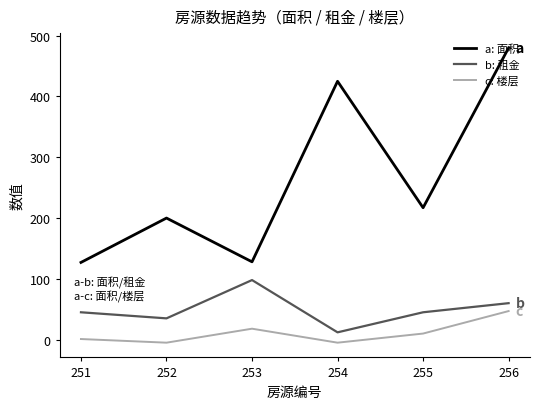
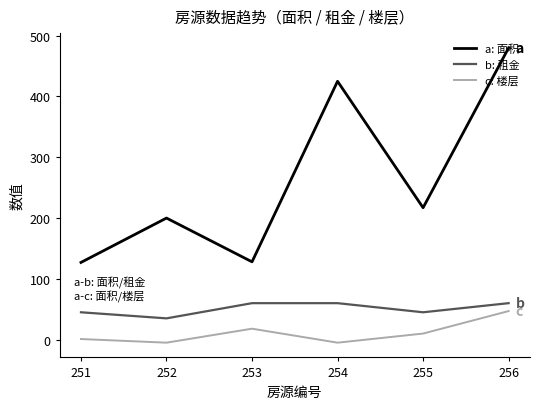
  {
    "a: 面积": {
      "251": 130,
      "252": 200,
      "253": 130,
      "254": 430,
      "255": 220,
      "256": 480
    },
    "b: 租金": {
      "251": 50,
      "252": 40,
-     "253": 100,
-     "254": 10,
+     "253": 60,
+     "254": 60,
      "255": 50,
      "256": 60
    },
    "c: 楼层": {
      "251": 0,
      "252": -10,
      "253": 20,
      "254": -10,
      "255": 10,
      "256": 50
    }
  }
